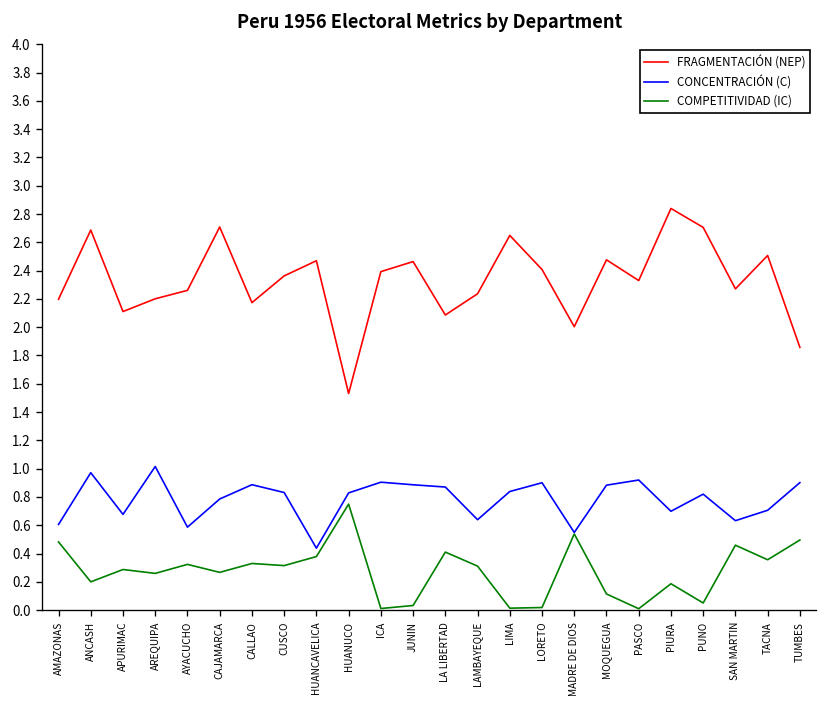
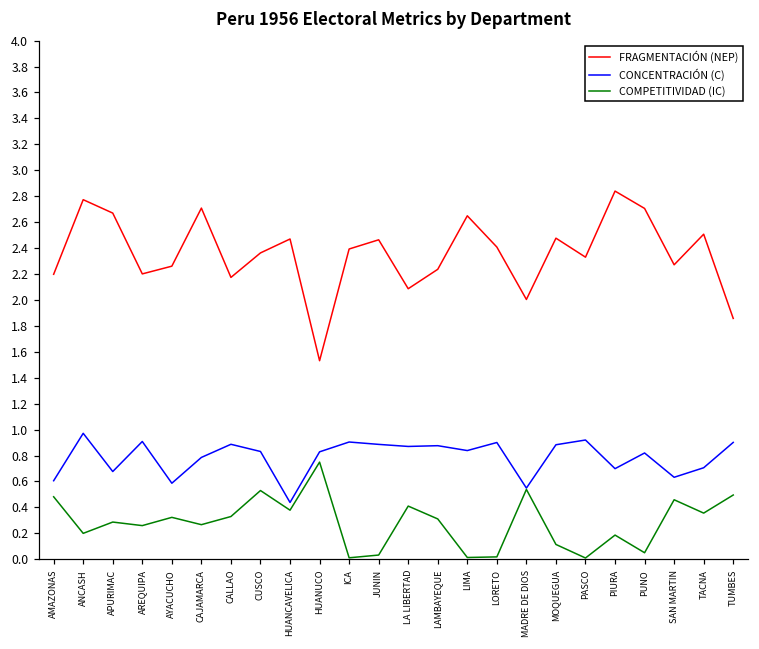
  {
    "FRAGMENTACIÓN (NEP)": {
      "AMAZONAS": 2.20,
-     "ANCASH": 2.69,
-     "APURIMAC": 2.11,
+     "ANCASH": 2.77,
+     "APURIMAC": 2.67,
      "AREQUIPA": 2.20,
      "AYACUCHO": 2.26,
      "CAJAMARCA": 2.71,
      "CALLAO": 2.17,
      "CUSCO": 2.36,
      "HUANCAVELICA": 2.47,
      "HUANUCO": 1.53,
      "ICA": 2.39,
      "JUNIN": 2.46,
      "LA LIBERTAD": 2.09,
      "LAMBAYEQUE": 2.24,
      "LIMA": 2.65,
      "LORETO": 2.41,
      "MADRE DE DIOS": 2.00,
      "MOQUEGUA": 2.48,
      "PASCO": 2.33,
      "PIURA": 2.84,
      "PUNO": 2.71,
      "SAN MARTIN": 2.27,
      "TACNA": 2.51,
      "TUMBES": 1.86
    },
    "CONCENTRACIÓN (C)": {
      "AMAZONAS": 0.61,
      "ANCASH": 0.97,
      "APURIMAC": 0.68,
-     "AREQUIPA": 1.02,
+     "AREQUIPA": 0.91,
      "AYACUCHO": 0.59,
      "CAJAMARCA": 0.79,
      "CALLAO": 0.89,
      "CUSCO": 0.83,
      "HUANCAVELICA": 0.44,
      "HUANUCO": 0.83,
      "ICA": 0.90,
      "JUNIN": 0.89,
      "LA LIBERTAD": 0.87,
-     "LAMBAYEQUE": 0.64,
+     "LAMBAYEQUE": 0.88,
      "LIMA": 0.84,
      "LORETO": 0.90,
      "MOQUEGUA": 0.88,
      "PASCO": 0.92,
      "PIURA": 0.70,
      "PUNO": 0.82,
      "SAN MARTIN": 0.63,
      "TACNA": 0.71,
      "TUMBES": 0.90
    },
    "COMPETITIVIDAD (IC)": {
      "AMAZONAS": 0.48,
      "ANCASH": 0.20,
      "APURIMAC": 0.29,
      "AREQUIPA": 0.26,
      "AYACUCHO": 0.32,
      "CAJAMARCA": 0.27,
      "CALLAO": 0.33,
-     "CUSCO": 0.31,
+     "CUSCO": 0.53,
      "HUANCAVELICA": 0.38,
      "HUANUCO": 0.75,
      "ICA": 0.01,
      "JUNIN": 0.03,
      "LA LIBERTAD": 0.41,
      "LAMBAYEQUE": 0.31,
      "LIMA": 0.01,
      "LORETO": 0.02,
      "MOQUEGUA": 0.11,
      "PASCO": 0.01,
      "PIURA": 0.19,
      "PUNO": 0.05,
      "SAN MARTIN": 0.46,
      "TACNA": 0.36,
      "TUMBES": 0.50
    }
  }
